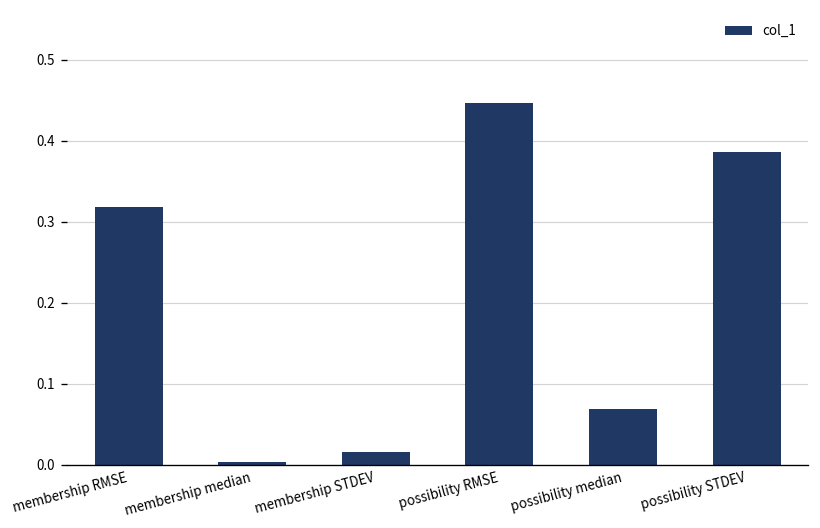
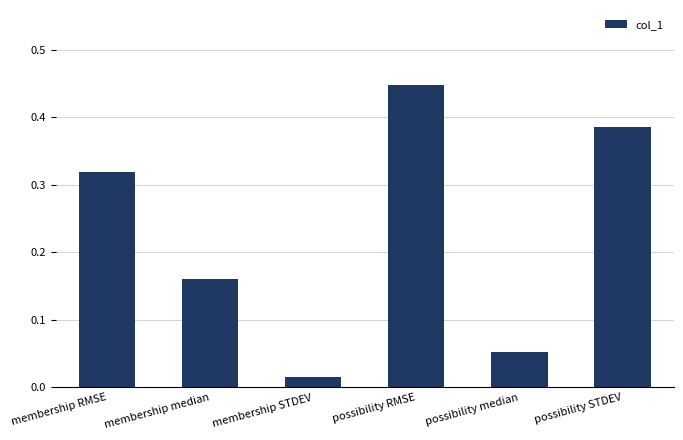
  {
    "membership RMSE": 0.32,
-   "membership median": 0.00,
+   "membership median": 0.16,
    "membership STDEV": 0.02,
    "possibility RMSE": 0.45,
-   "possibility median": 0.07,
+   "possibility median": 0.05,
    "possibility STDEV": 0.39
  }
